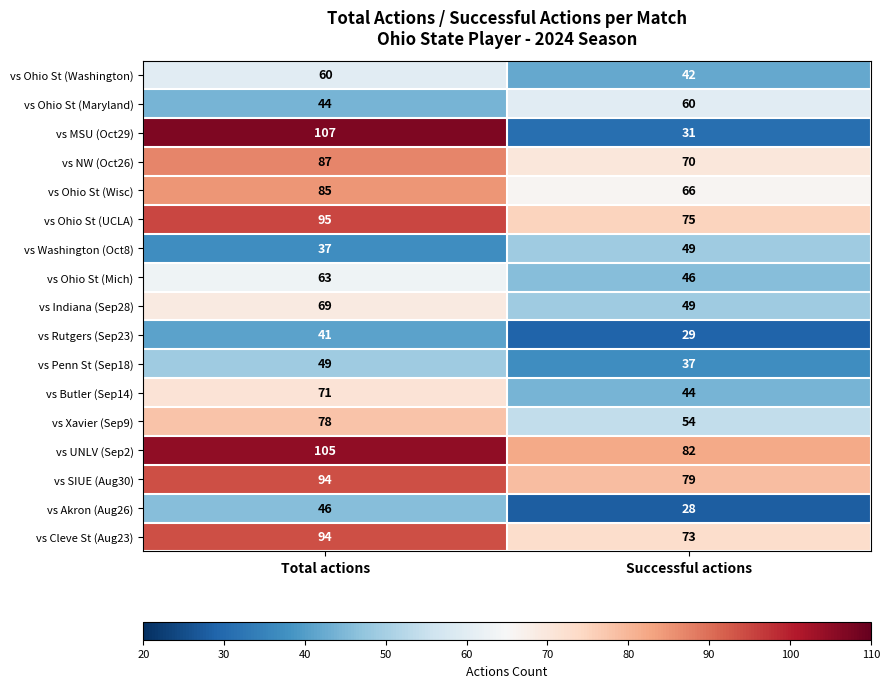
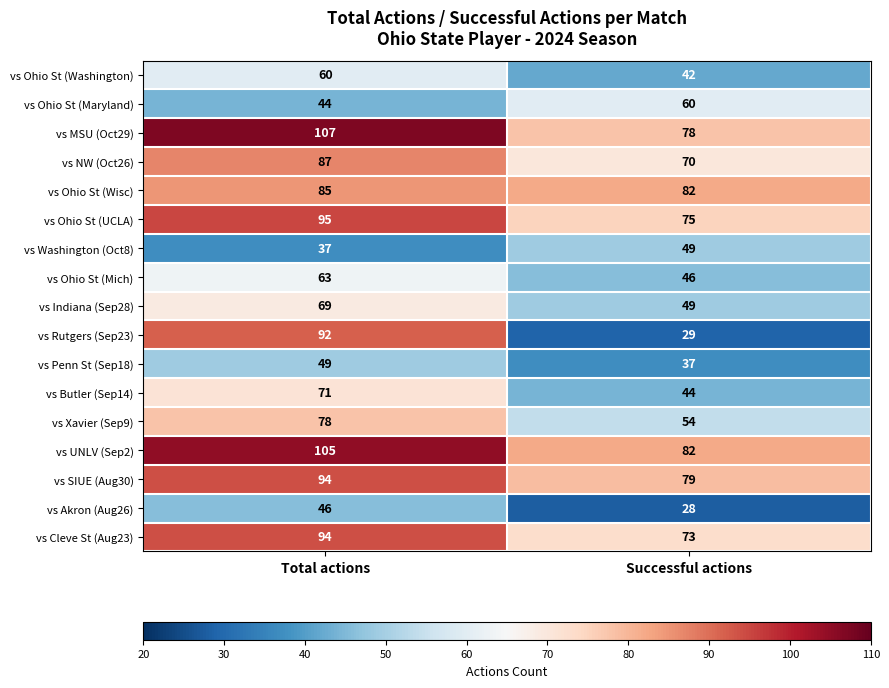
  {
    "vs Ohio St (Washington)": {
      "Total actions": 60,
      "Successful actions": 42
    },
    "vs Ohio St (Maryland)": {
      "Total actions": 44,
      "Successful actions": 60
    },
    "vs MSU (Oct29)": {
      "Total actions": 107,
-     "Successful actions": 31
+     "Successful actions": 78
    },
    "vs NW (Oct26)": {
      "Total actions": 87,
      "Successful actions": 70
    },
    "vs Ohio St (Wisc)": {
      "Total actions": 85,
-     "Successful actions": 66
+     "Successful actions": 82
    },
    "vs Ohio St (UCLA)": {
      "Total actions": 95,
      "Successful actions": 75
    },
    "vs Washington (Oct8)": {
      "Total actions": 37,
      "Successful actions": 49
    },
    "vs Ohio St (Mich)": {
      "Total actions": 63,
      "Successful actions": 46
    },
    "vs Indiana (Sep28)": {
      "Total actions": 69,
      "Successful actions": 49
    },
    "vs Rutgers (Sep23)": {
-     "Total actions": 41,
+     "Total actions": 92,
      "Successful actions": 29
    },
    "vs Penn St (Sep18)": {
      "Total actions": 49,
      "Successful actions": 37
    },
    "vs Butler (Sep14)": {
      "Total actions": 71,
      "Successful actions": 44
    },
    "vs Xavier (Sep9)": {
      "Total actions": 78,
      "Successful actions": 54
    },
    "vs UNLV (Sep2)": {
      "Total actions": 105,
      "Successful actions": 82
    },
    "vs SIUE (Aug30)": {
      "Total actions": 94,
      "Successful actions": 79
    },
    "vs Akron (Aug26)": {
      "Total actions": 46,
      "Successful actions": 28
    },
    "vs Cleve St (Aug23)": {
      "Total actions": 94,
      "Successful actions": 73
    }
  }
